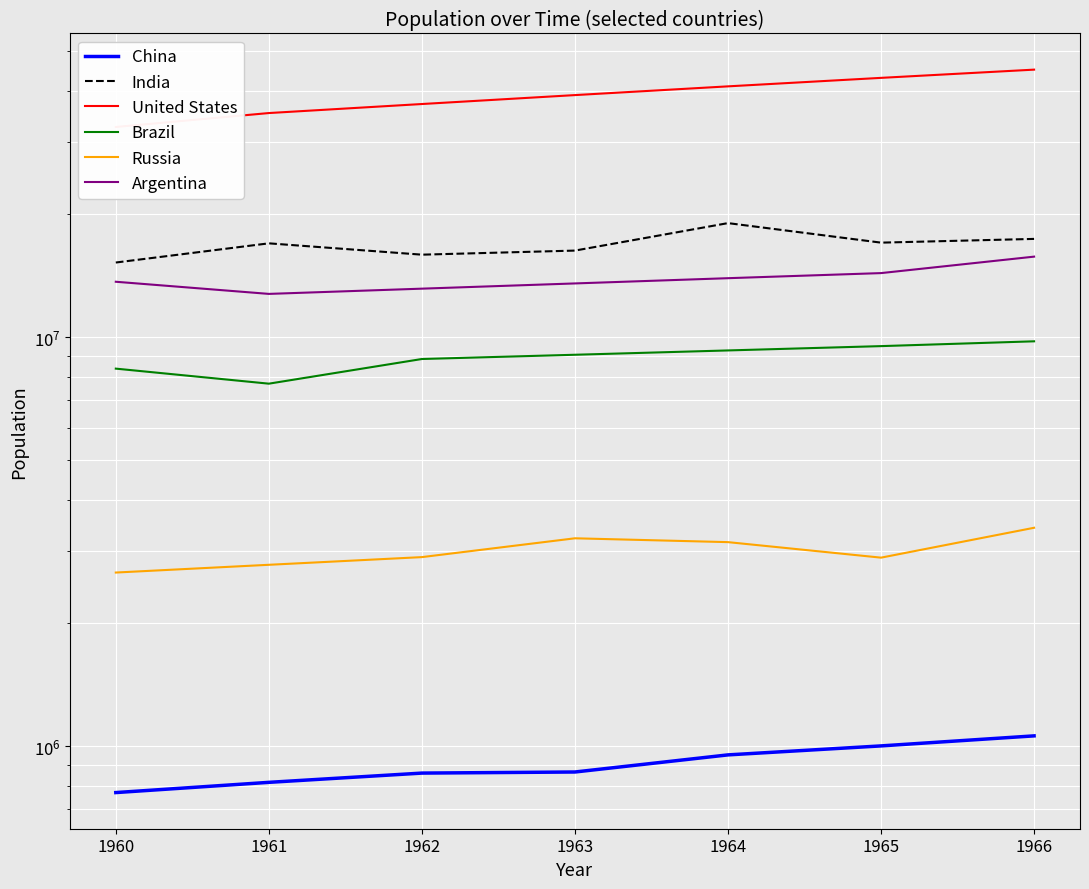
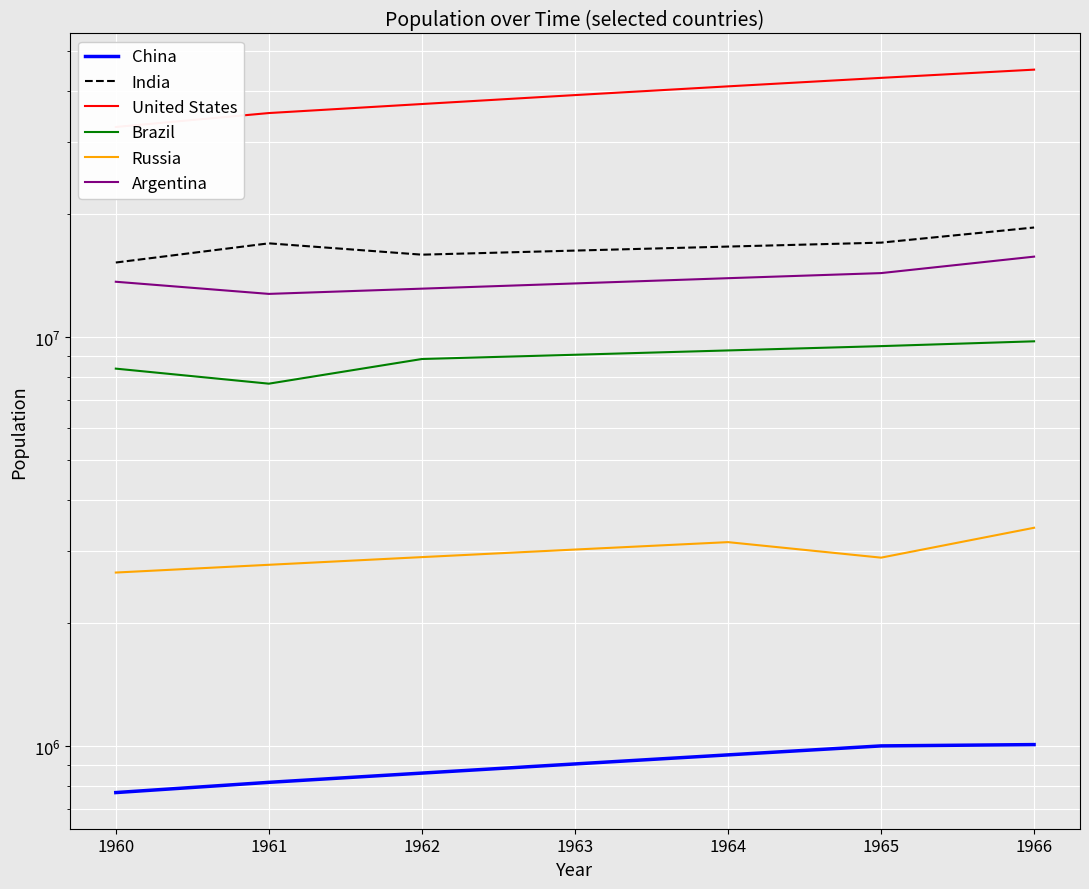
  {
    "China": {
      "1960": 770000,
      "1961": 810000,
      "1962": 860000,
-     "1963": 860000,
+     "1963": 900000,
      "1964": 950000,
      "1965": 1000000,
-     "1966": 1060000
+     "1966": 1010000
    },
    "India": {
      "1960": 15200000,
      "1961": 17000000,
      "1962": 15900000,
      "1963": 16300000,
-     "1964": 19000000,
+     "1964": 16700000,
      "1965": 17000000,
-     "1966": 17400000
+     "1966": 19000000
    },
    "United States": {
      "1961": 35000000,
      "1962": 37000000,
      "1963": 39000000,
      "1964": 41000000,
      "1965": 43000000,
      "1966": 45000000
    },
    "Brazil": {
      "1960": 8400000,
      "1961": 7700000,
      "1962": 8800000,
      "1963": 9100000,
      "1964": 9300000,
      "1965": 9500000,
      "1966": 9800000
    },
    "Russia": {
      "1960": 2700000,
      "1961": 2800000,
      "1962": 2900000,
-     "1963": 3200000,
+     "1963": 3000000,
      "1964": 3200000,
      "1965": 2900000,
      "1966": 3400000
    },
    "Argentina": {
      "1960": 13700000,
      "1961": 12800000,
      "1962": 13100000,
      "1963": 13500000,
      "1964": 13900000,
      "1965": 14300000,
      "1966": 15700000
    }
  }
